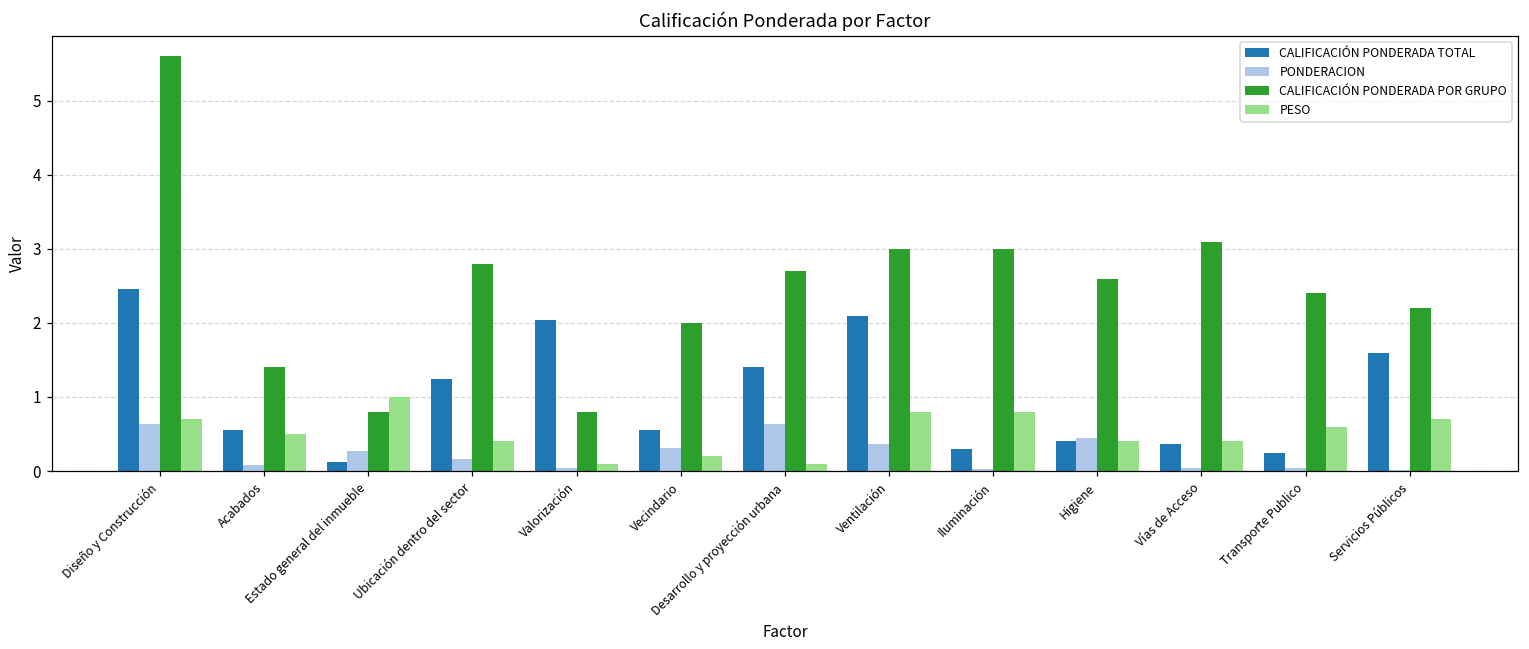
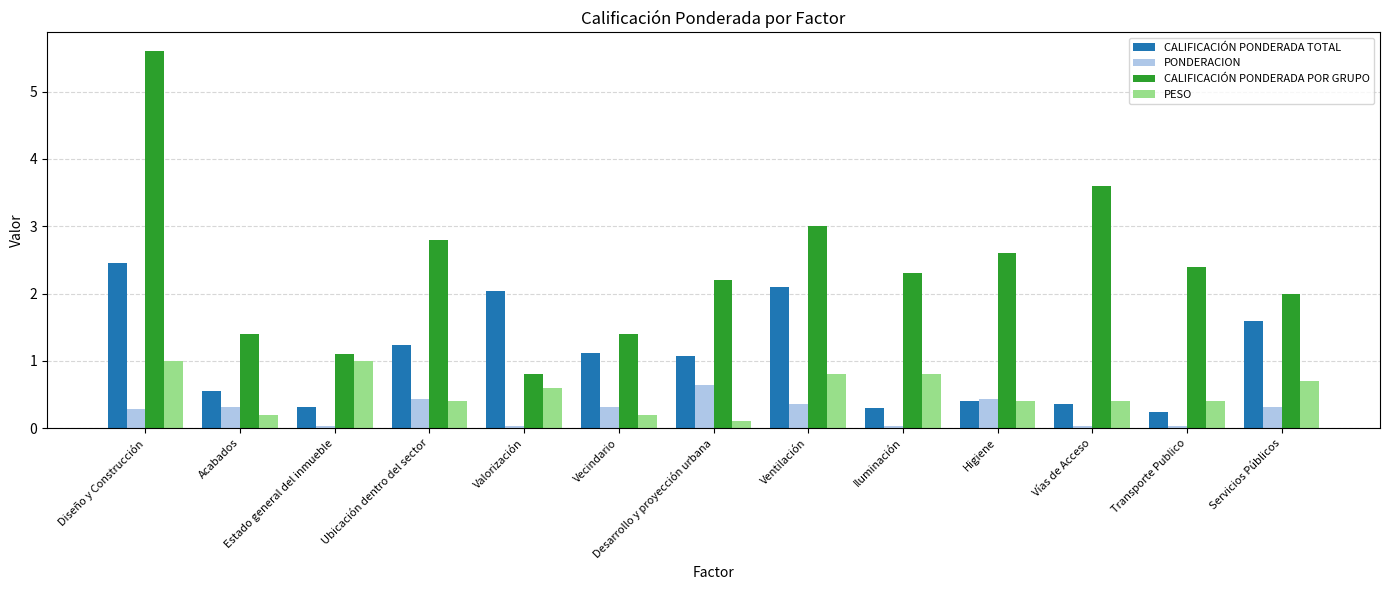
  {
    "CALIFICACIÓN PONDERADA TOTAL": {
      "Diseño y Construcción": 2.5,
      "Acabados": 0.6,
-     "Estado general del inmueble": 0.1,
+     "Estado general del inmueble": 0.3,
      "Ubicación dentro del sector": 1.2,
      "Valorización": 2.0,
-     "Vecindario": 0.6,
-     "Desarrollo y proyección urbana": 1.4,
+     "Vecindario": 1.1,
+     "Desarrollo y proyección urbana": 1.1,
      "Ventilación": 2.1,
      "Iluminación": 0.3,
      "Higiene": 0.4,
      "Vías de Acceso": 0.4,
      "Transporte Publico": 0.2,
      "Servicios Públicos": 1.6
    },
    "PONDERACION": {
-     "Diseño y Construcción": 0.6,
-     "Acabados": 0.1,
-     "Estado general del inmueble": 0.3,
-     "Ubicación dentro del sector": 0.2,
+     "Diseño y Construcción": 0.3,
+     "Acabados": 0.3,
+     "Estado general del inmueble": 0.0,
+     "Ubicación dentro del sector": 0.4,
      "Valorización": 0.0,
      "Vecindario": 0.3,
      "Desarrollo y proyección urbana": 0.6,
      "Ventilación": 0.4,
      "Higiene": 0.4,
      "Vías de Acceso": 0.0,
      "Transporte Publico": 0.0,
-     "Servicios Públicos": 0.0
+     "Servicios Públicos": 0.3
    },
    "CALIFICACIÓN PONDERADA POR GRUPO": {
      "Diseño y Construcción": 5.6,
      "Acabados": 1.4,
-     "Estado general del inmueble": 0.8,
+     "Estado general del inmueble": 1.1,
      "Ubicación dentro del sector": 2.8,
      "Valorización": 0.8,
-     "Vecindario": 2.0,
-     "Desarrollo y proyección urbana": 2.7,
+     "Vecindario": 1.4,
+     "Desarrollo y proyección urbana": 2.2,
      "Ventilación": 3.0,
-     "Iluminación": 3.0,
+     "Iluminación": 2.3,
      "Higiene": 2.6,
-     "Vías de Acceso": 3.1,
+     "Vías de Acceso": 3.6,
      "Transporte Publico": 2.4,
-     "Servicios Públicos": 2.2
+     "Servicios Públicos": 2.0
    },
    "PESO": {
-     "Diseño y Construcción": 0.7,
-     "Acabados": 0.5,
+     "Diseño y Construcción": 1.0,
+     "Acabados": 0.2,
      "Estado general del inmueble": 1.0,
      "Ubicación dentro del sector": 0.4,
-     "Valorización": 0.1,
+     "Valorización": 0.6,
      "Vecindario": 0.2,
      "Desarrollo y proyección urbana": 0.1,
      "Ventilación": 0.8,
      "Iluminación": 0.8,
      "Higiene": 0.4,
      "Vías de Acceso": 0.4,
-     "Transporte Publico": 0.6,
+     "Transporte Publico": 0.4,
      "Servicios Públicos": 0.7
    }
  }
